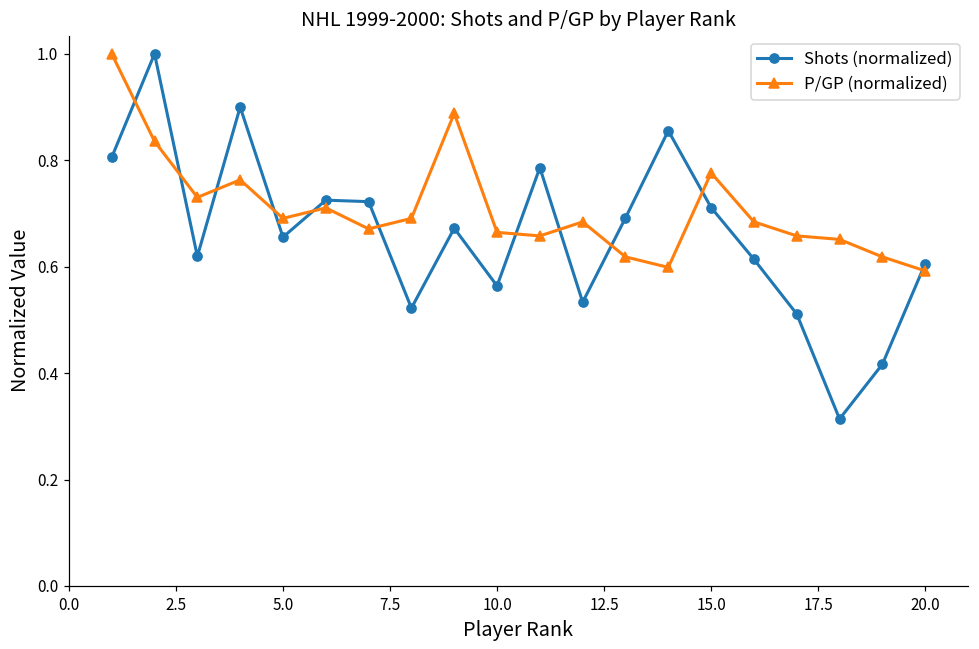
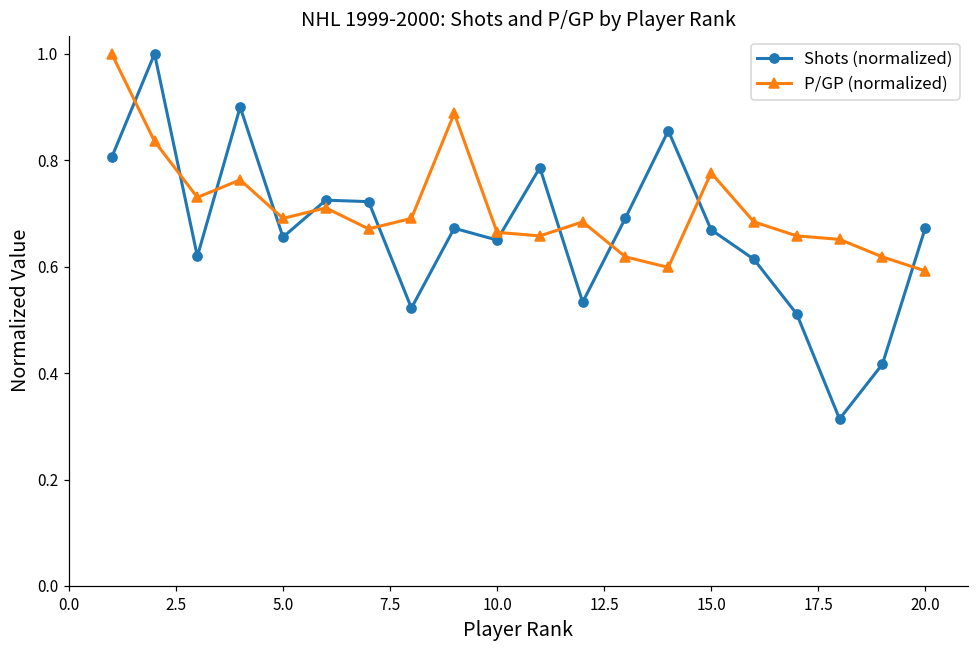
  {
    "Shots (normalized)": {
      "5.0": 0.66,
-     "10.0": 0.56,
-     "15.0": 0.71,
-     "20.0": 0.61
+     "10.0": 0.65,
+     "15.0": 0.67,
+     "20.0": 0.67
    },
    "P/GP (normalized)": {
      "5.0": 0.69,
      "10.0": 0.66,
      "15.0": 0.78,
      "20.0": 0.59
    }
  }
